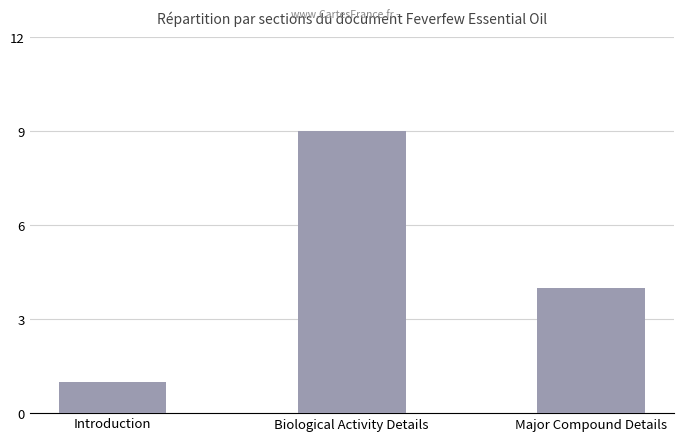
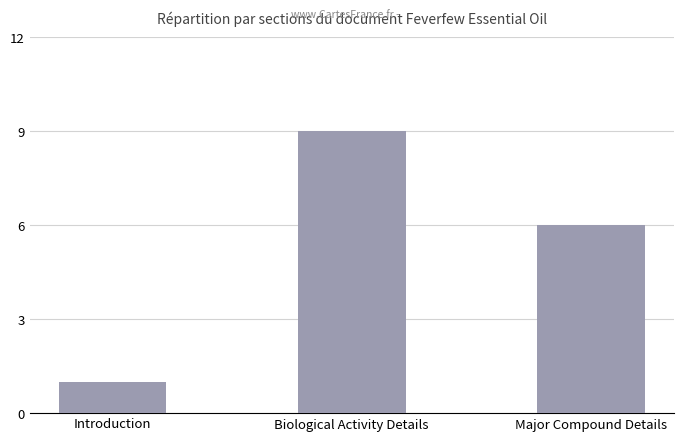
  {
    "Introduction": 1,
    "Biological Activity Details": 9,
-   "Major Compound Details": 4
+   "Major Compound Details": 6
  }
